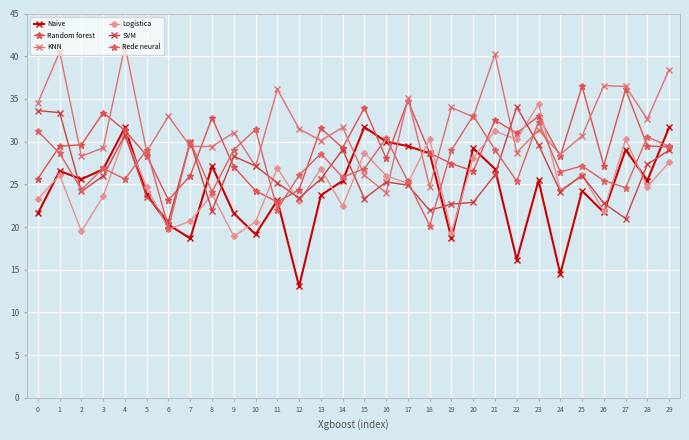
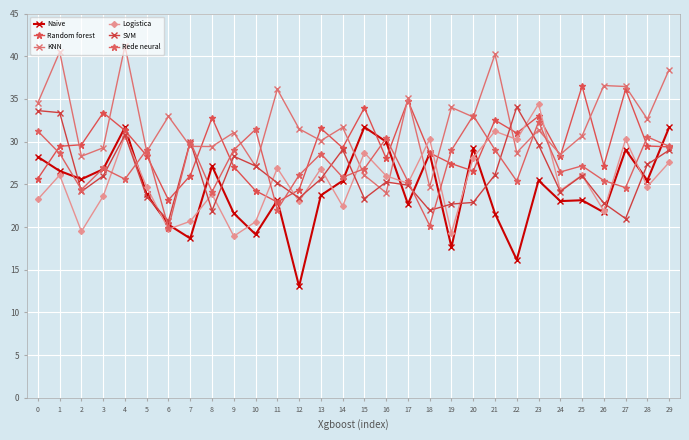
  {
    "Naive": {
-     "0": 22,
+     "0": 28,
      "1": 27,
      "2": 26,
      "4": 32,
      "6": 20,
      "7": 19,
      "8": 27,
      "9": 22,
      "10": 19,
      "12": 13,
      "13": 24,
      "14": 25,
      "15": 32,
      "16": 30,
-     "17": 29,
-     "19": 19,
+     "17": 23,
+     "19": 18,
      "20": 29,
-     "21": 27,
+     "21": 22,
      "22": 16,
      "23": 25,
-     "24": 15,
-     "25": 24,
+     "24": 23,
+     "25": 23,
      "27": 29,
      "28": 25,
      "29": 32
    }
  }
